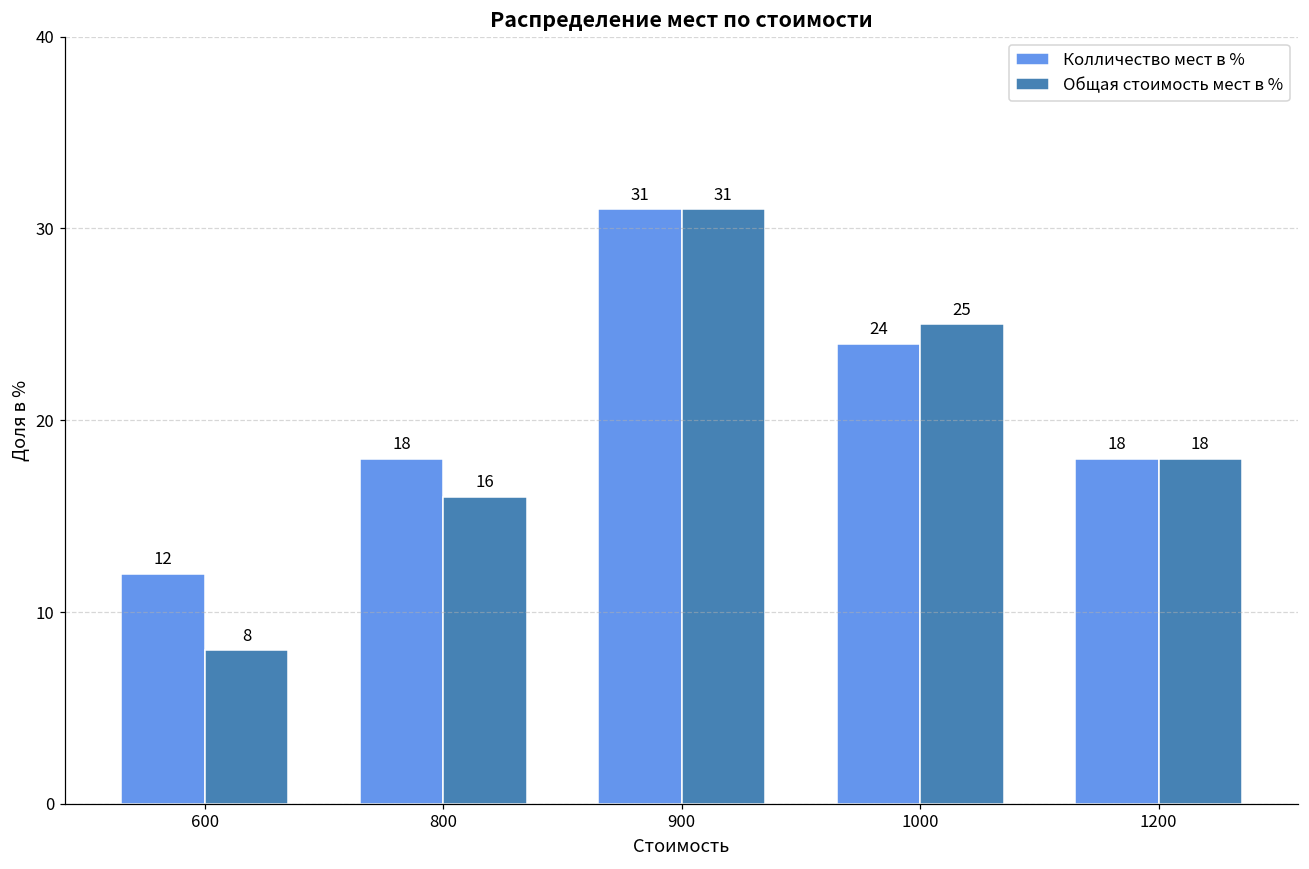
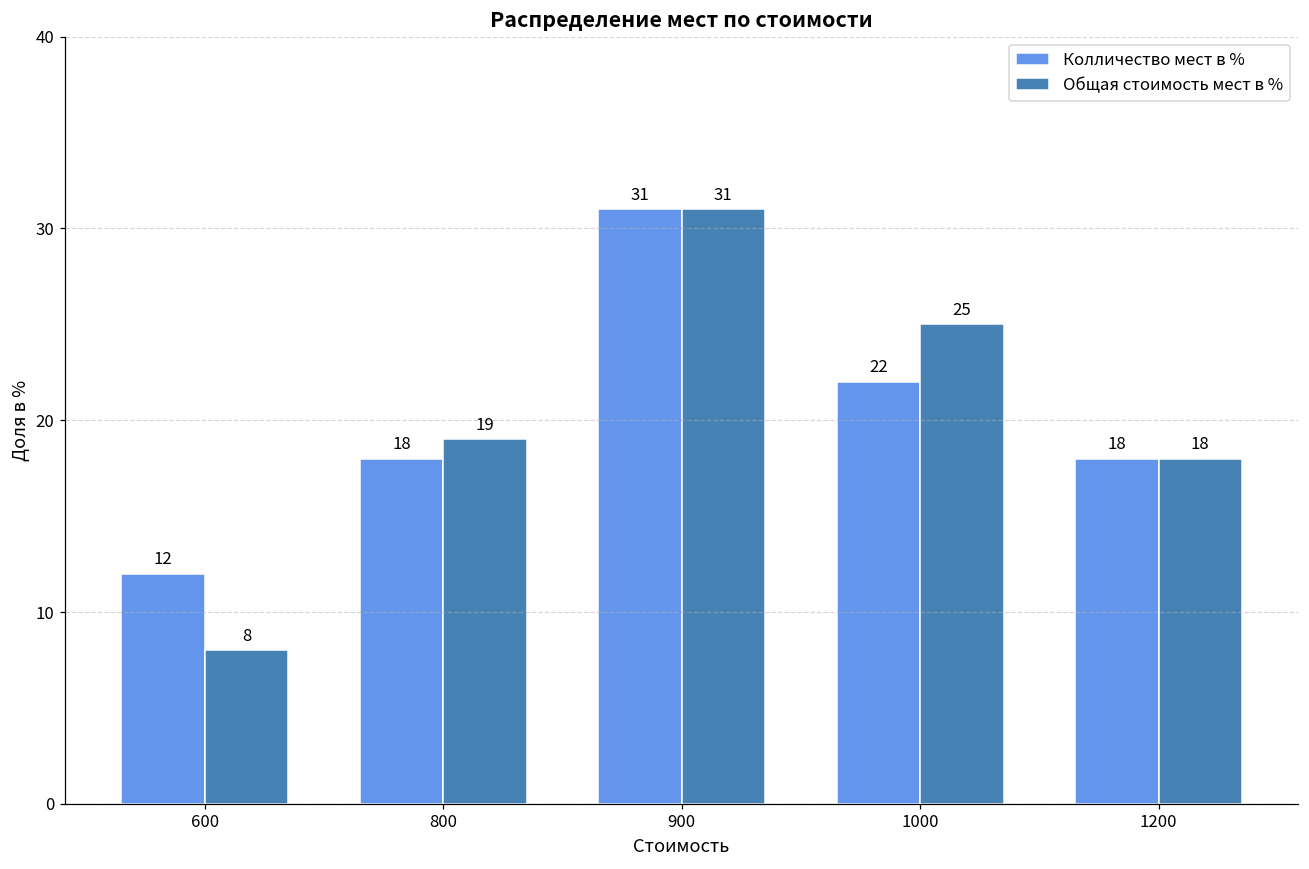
  {
    "Колличество мест в %": {
      "600": 12,
      "800": 18,
      "900": 31,
-     "1000": 24,
+     "1000": 22,
      "1200": 18
    },
    "Общая стоимость мест в %": {
      "600": 8,
-     "800": 16,
+     "800": 19,
      "900": 31,
      "1000": 25,
      "1200": 18
    }
  }
